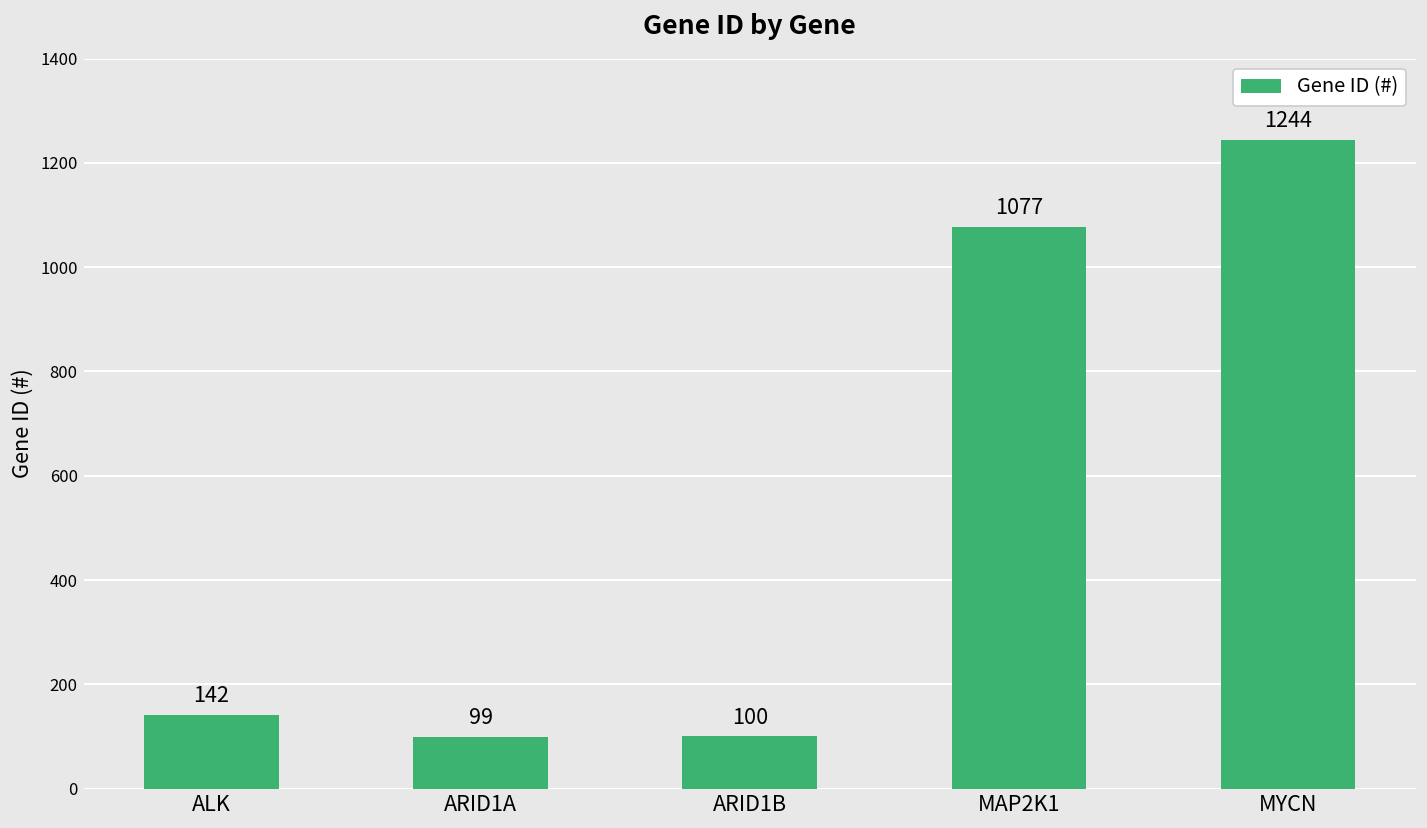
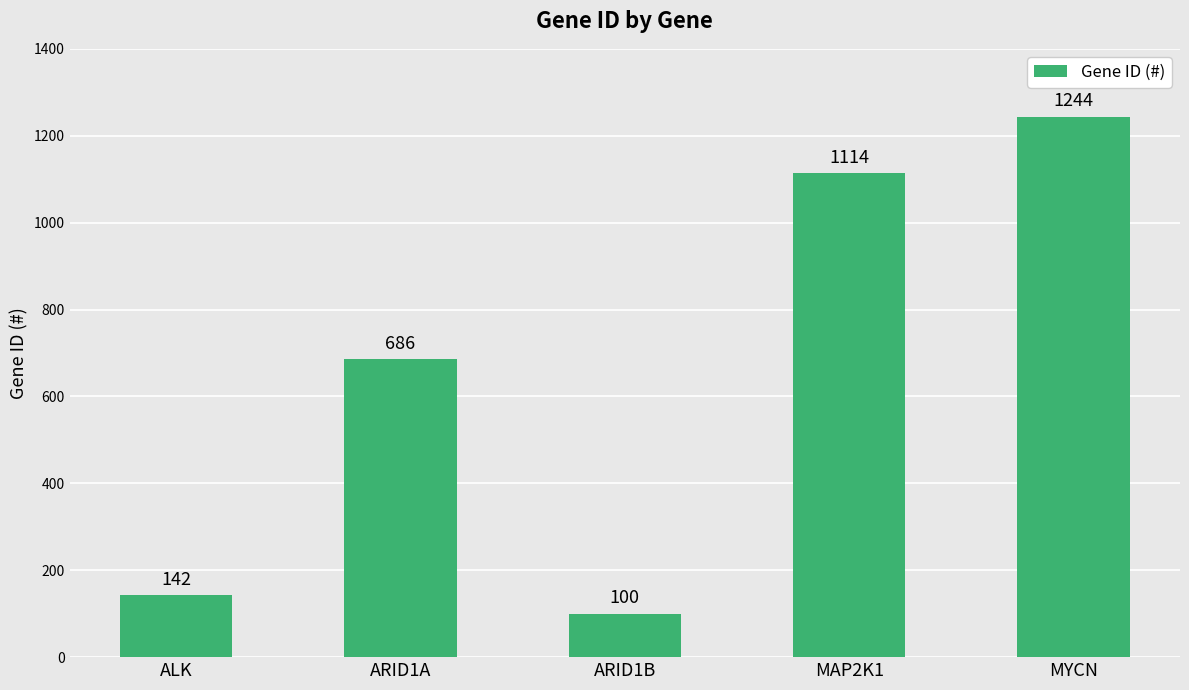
  {
    "ALK": 142,
-   "ARID1A": 99,
+   "ARID1A": 686,
    "ARID1B": 100,
-   "MAP2K1": 1077,
+   "MAP2K1": 1114,
    "MYCN": 1244
  }
